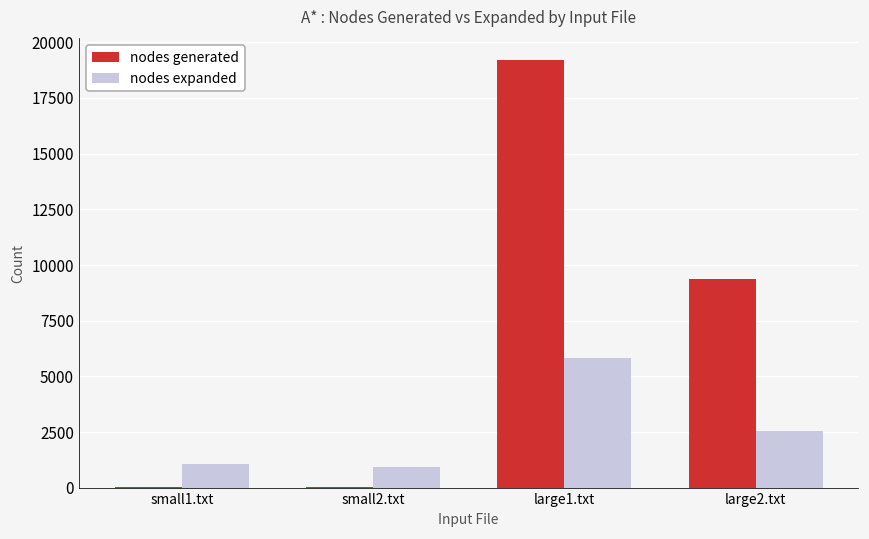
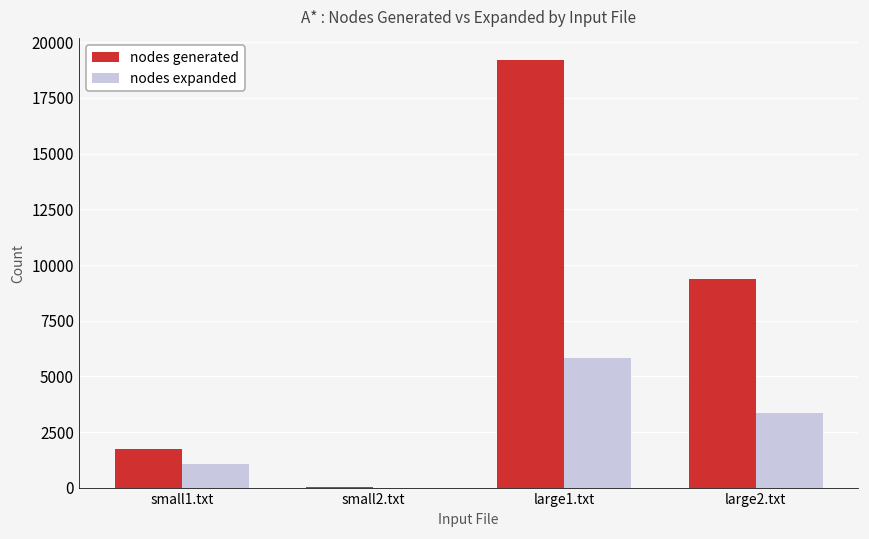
  {
    "nodes generated": {
-     "small1.txt": 0,
+     "small1.txt": 1800,
      "large1.txt": 19200,
      "large2.txt": 9400
    },
    "nodes expanded": {
      "small1.txt": 1100,
-     "small2.txt": 900,
+     "small2.txt": 0,
      "large1.txt": 5800,
-     "large2.txt": 2500
+     "large2.txt": 3300
    }
  }
